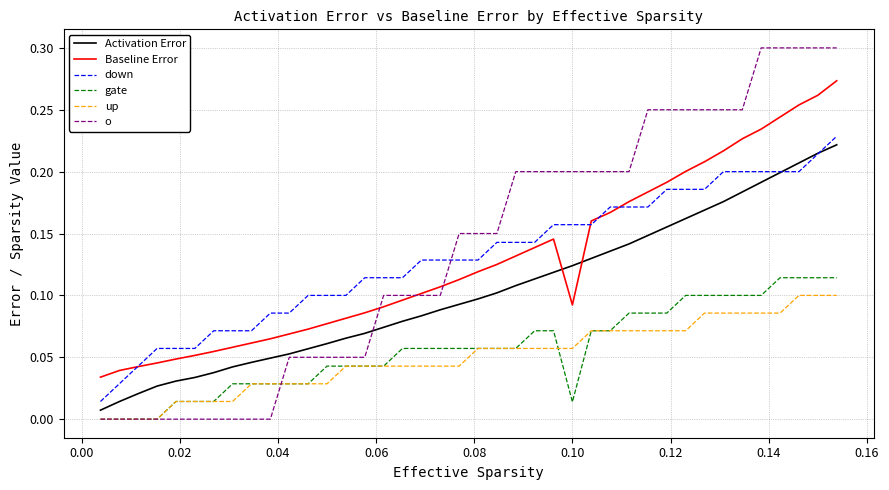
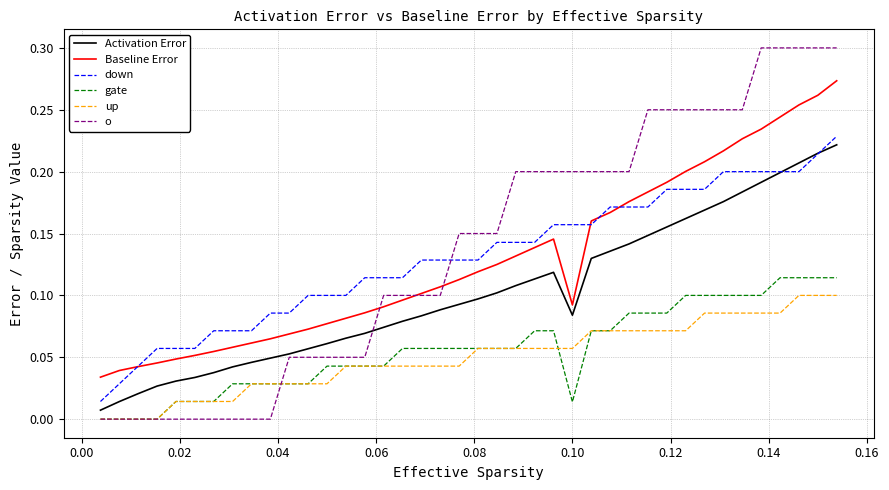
  {
    "Activation Error": {
-     "0.10": 0.124
+     "0.10": 0.084
    },
    "Baseline Error": {
      "0.10": 0.092
    },
    "down": {
      "0.10": 0.157
    },
    "gate": {
      "0.10": 0.014
    },
    "up": {
      "0.10": 0.057
    },
    "o": {
      "0.10": 0.200
    }
  }
